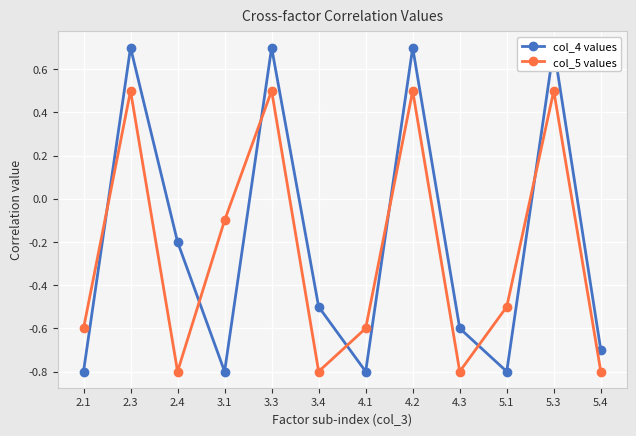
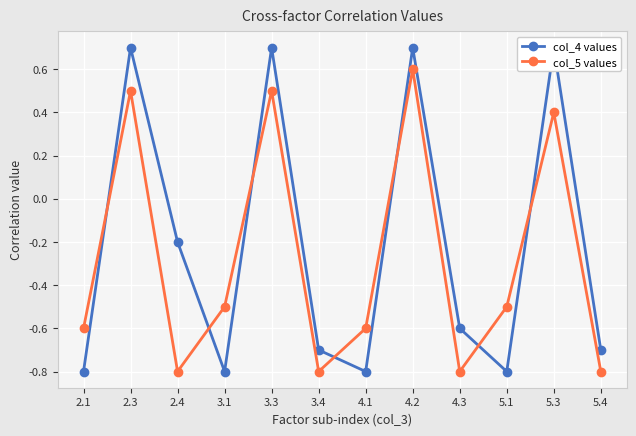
  {
    "col_4 values": {
      "2.1": -0.8,
      "2.3": 0.7,
      "2.4": -0.2,
      "3.1": -0.8,
      "3.3": 0.7,
-     "3.4": -0.5,
+     "3.4": -0.7,
      "4.1": -0.8,
      "4.2": 0.7,
      "4.3": -0.6,
      "5.1": -0.8,
      "5.4": -0.7
    },
    "col_5 values": {
      "2.1": -0.6,
      "2.3": 0.5,
      "2.4": -0.8,
-     "3.1": -0.1,
+     "3.1": -0.5,
      "3.3": 0.5,
      "3.4": -0.8,
      "4.1": -0.6,
-     "4.2": 0.5,
+     "4.2": 0.6,
      "4.3": -0.8,
      "5.1": -0.5,
-     "5.3": 0.5,
+     "5.3": 0.4,
      "5.4": -0.8
    }
  }
